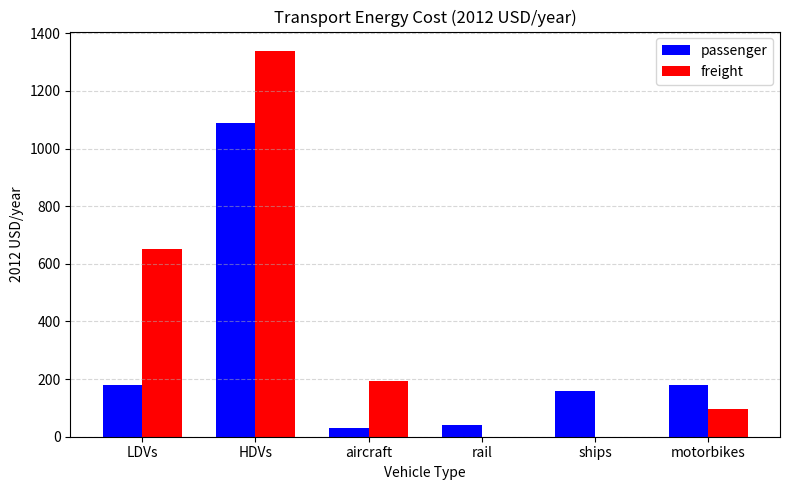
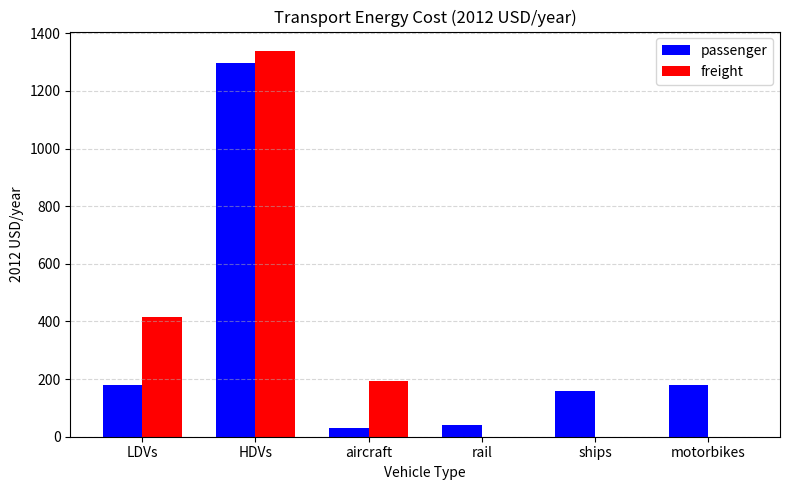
  {
    "passenger": {
      "LDVs": 180,
-     "HDVs": 1090,
+     "HDVs": 1300,
      "aircraft": 30,
      "rail": 40,
      "ships": 160,
      "motorbikes": 180
    },
    "freight": {
-     "LDVs": 650,
+     "LDVs": 420,
      "HDVs": 1340,
      "aircraft": 200,
      "rail": 0,
      "ships": 0,
-     "motorbikes": 100
+     "motorbikes": 0
    }
  }
